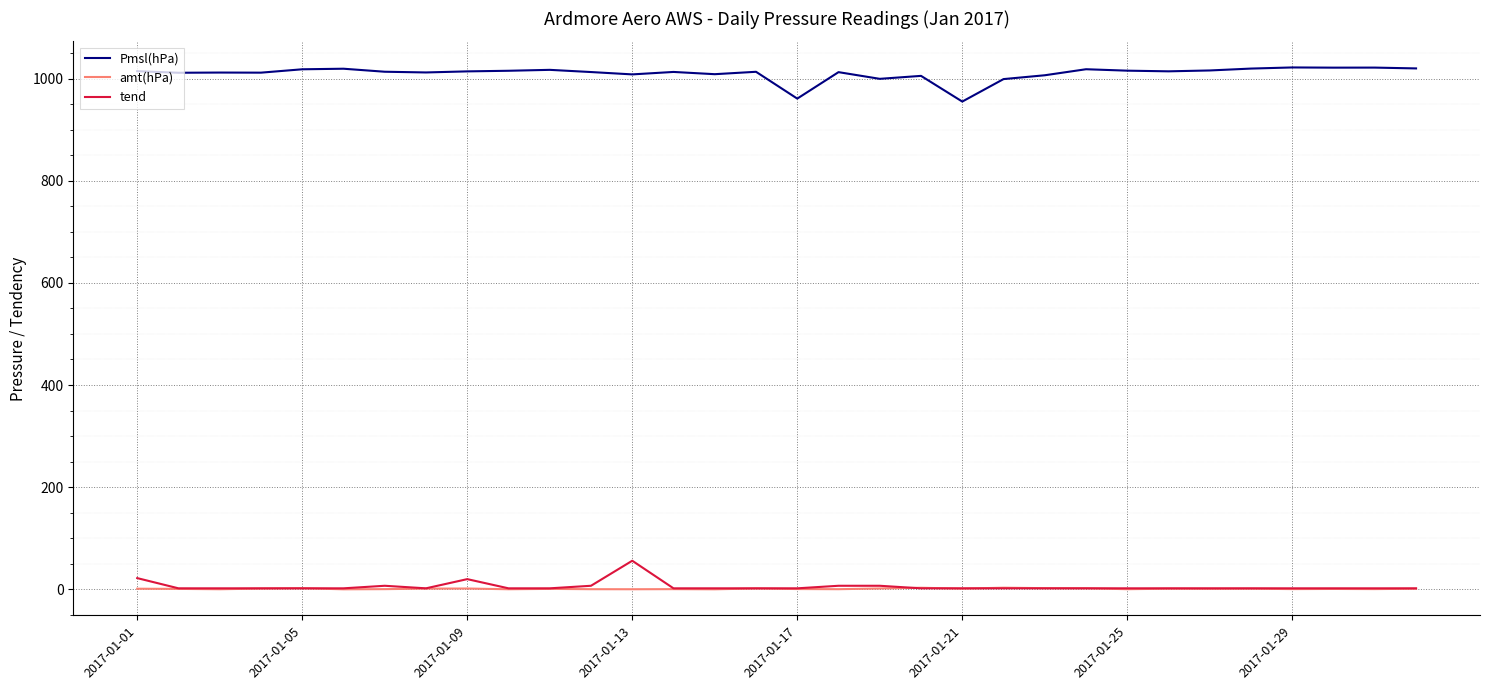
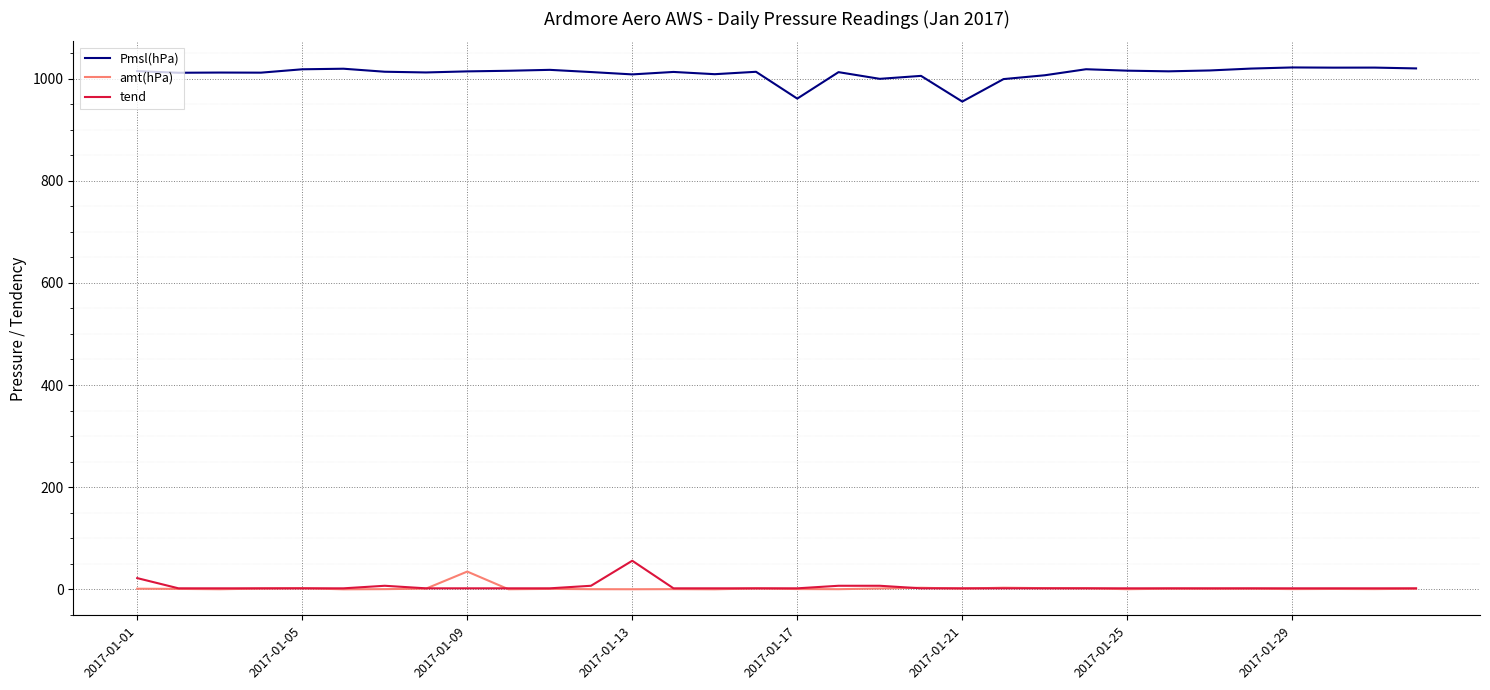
  {
    "Pmsl(hPa)": {
      "2017-01-05": 1020,
      "2017-01-09": 1010,
      "2017-01-13": 1010,
      "2017-01-17": 960,
      "2017-01-21": 950,
      "2017-01-25": 1020,
      "2017-01-29": 1020
    },
    "amt(hPa)": {
      "2017-01-01": 0,
-     "2017-01-09": 0,
+     "2017-01-09": 30,
      "2017-01-13": 0
    },
    "tend": {
      "2017-01-01": 20,
-     "2017-01-09": 20,
+     "2017-01-09": 0,
      "2017-01-13": 60
    }
  }
